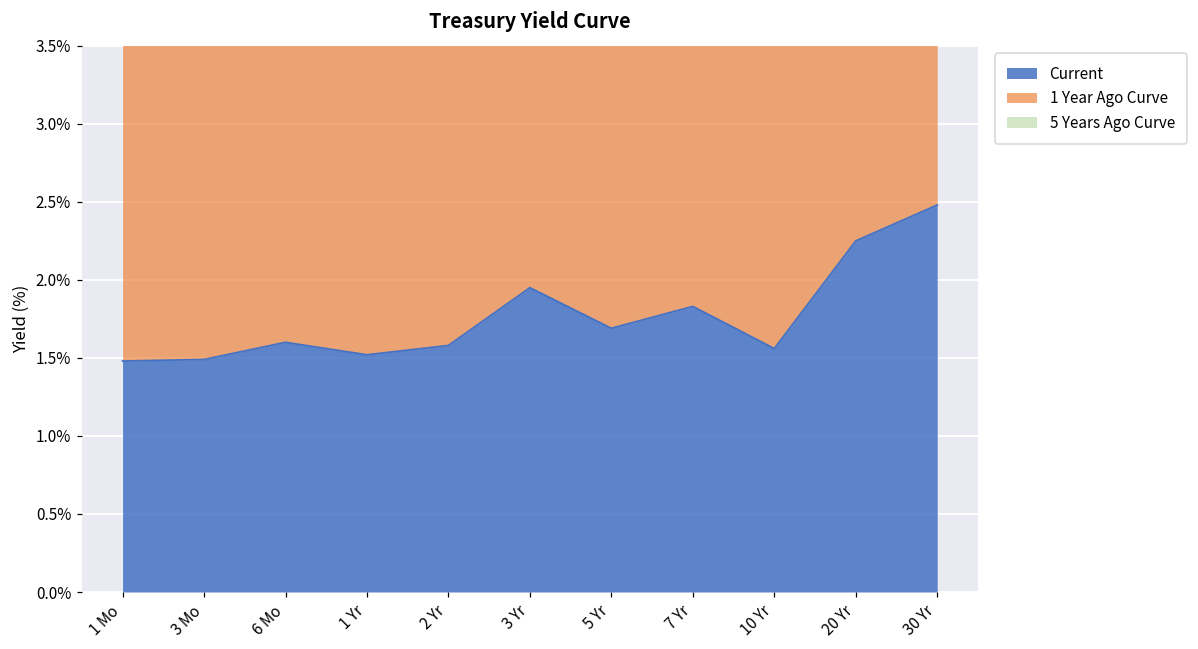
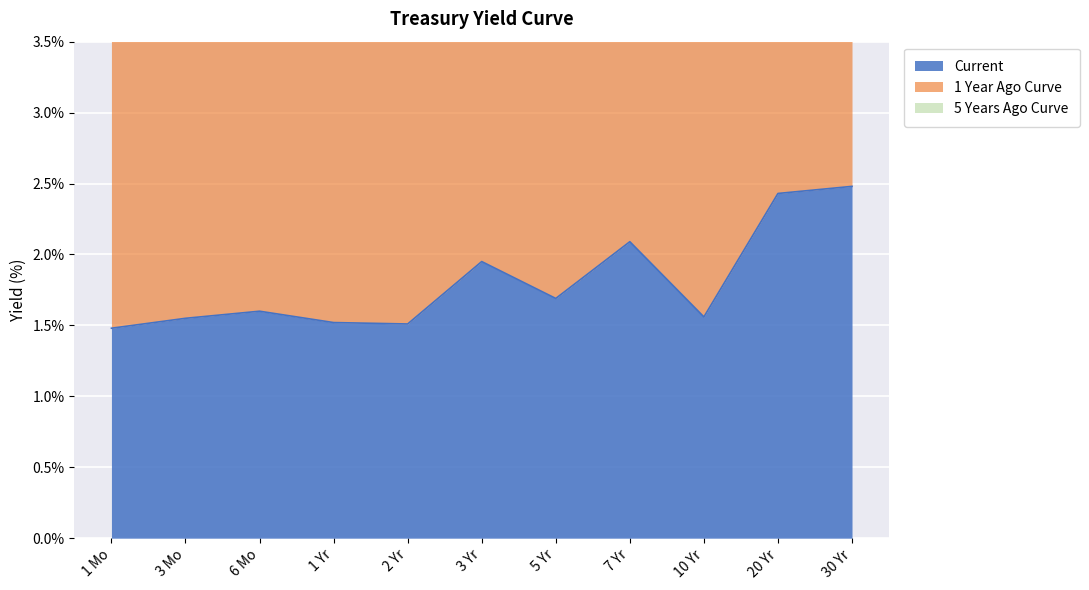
  {
    "Current": {
      "1 Mo": "1.48%",
-     "3 Mo": "1.49%",
+     "3 Mo": "1.55%",
      "6 Mo": "1.60%",
      "1 Yr": "1.52%",
-     "2 Yr": "1.58%",
+     "2 Yr": "1.51%",
      "3 Yr": "1.95%",
      "5 Yr": "1.69%",
-     "7 Yr": "1.83%",
+     "7 Yr": "2.09%",
      "10 Yr": "1.56%",
-     "20 Yr": "2.25%",
+     "20 Yr": "2.43%",
      "30 Yr": "2.48%"
    }
  }
